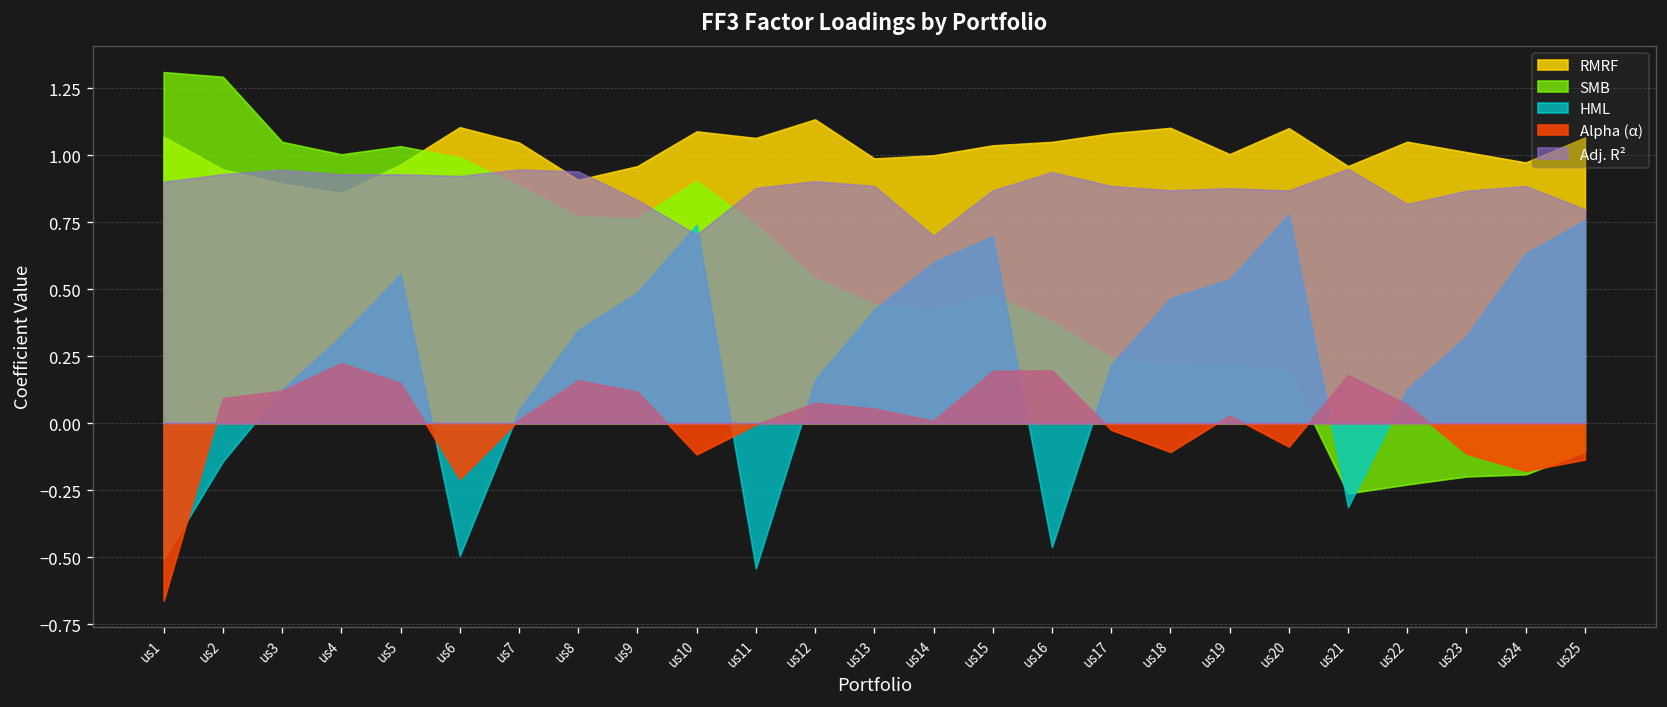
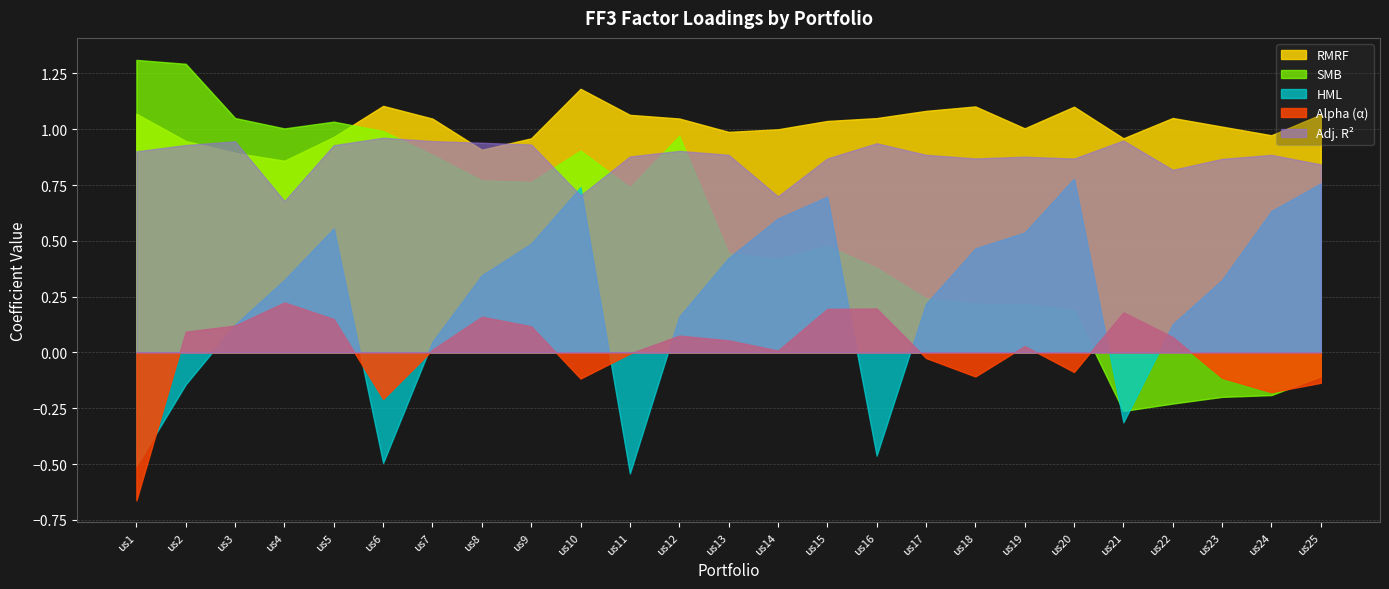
  {
    "RMRF": {
      "us1": 1.07,
      "us2": 0.95,
      "us3": 0.89,
      "us4": 0.86,
      "us5": 0.97,
      "us6": 1.10,
      "us7": 1.05,
      "us8": 0.91,
      "us9": 0.96,
-     "us10": 1.09,
+     "us10": 1.18,
      "us11": 1.06,
-     "us12": 1.13,
+     "us12": 1.05,
      "us13": 0.99,
      "us14": 1.00,
      "us15": 1.04,
      "us16": 1.05,
      "us17": 1.08,
      "us18": 1.10,
      "us19": 1.00,
      "us20": 1.10,
      "us22": 1.05,
      "us23": 1.01,
      "us24": 0.97
    },
    "SMB": {
      "us1": 1.31,
      "us2": 1.29,
      "us3": 1.05,
      "us4": 1.00,
      "us5": 1.03,
      "us6": 0.99,
      "us7": 0.88,
      "us8": 0.77,
      "us9": 0.76,
      "us10": 0.90,
      "us11": 0.74,
-     "us12": 0.54,
+     "us12": 0.97,
      "us13": 0.44,
      "us14": 0.42,
      "us15": 0.48,
      "us16": 0.38,
      "us17": 0.24,
      "us18": 0.22,
      "us19": 0.22,
      "us20": 0.19
    },
    "HML": {
      "us4": 0.33,
      "us5": 0.56,
      "us7": 0.05,
      "us8": 0.35,
      "us9": 0.49,
      "us10": 0.74,
      "us12": 0.16,
      "us13": 0.42,
      "us14": 0.60,
      "us15": 0.70,
      "us17": 0.22,
      "us18": 0.47,
      "us19": 0.54,
      "us20": 0.78,
      "us22": 0.13,
      "us23": 0.33,
      "us24": 0.63,
      "us25": 0.76
    },
    "Alpha (α)": {
      "us2": 0.09,
      "us4": 0.22,
      "us5": 0.15,
      "us7": 0.01,
      "us8": 0.16,
      "us9": 0.12,
      "us12": 0.08,
      "us13": 0.05,
      "us15": 0.20,
      "us16": 0.20,
      "us19": 0.03,
      "us21": 0.18,
      "us22": 0.07
    },
    "Adj. R²": {
      "us1": 0.90,
      "us2": 0.93,
      "us3": 0.95,
-     "us4": 0.93,
+     "us4": 0.68,
      "us5": 0.93,
-     "us6": 0.92,
+     "us6": 0.96,
      "us7": 0.95,
      "us8": 0.94,
-     "us9": 0.83,
+     "us9": 0.93,
      "us10": 0.70,
      "us11": 0.88,
      "us12": 0.90,
      "us13": 0.89,
      "us14": 0.70,
      "us15": 0.87,
      "us16": 0.94,
      "us17": 0.89,
      "us18": 0.87,
      "us19": 0.88,
      "us20": 0.87,
      "us22": 0.82,
      "us23": 0.87,
      "us24": 0.88,
-     "us25": 0.80
+     "us25": 0.84
    }
  }
